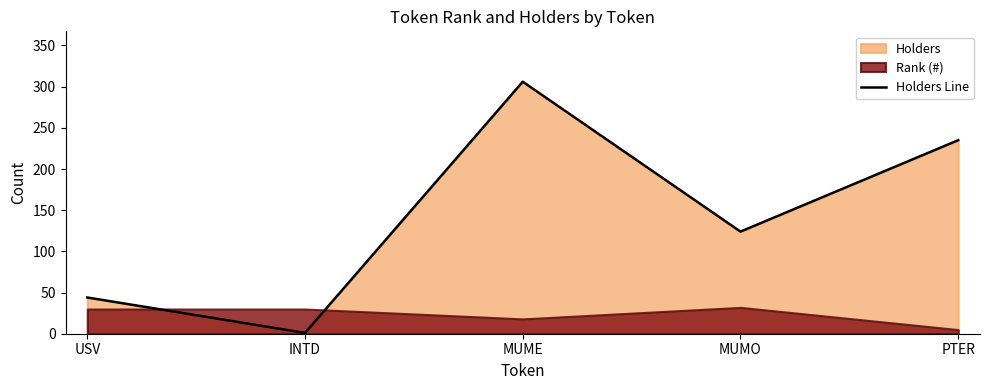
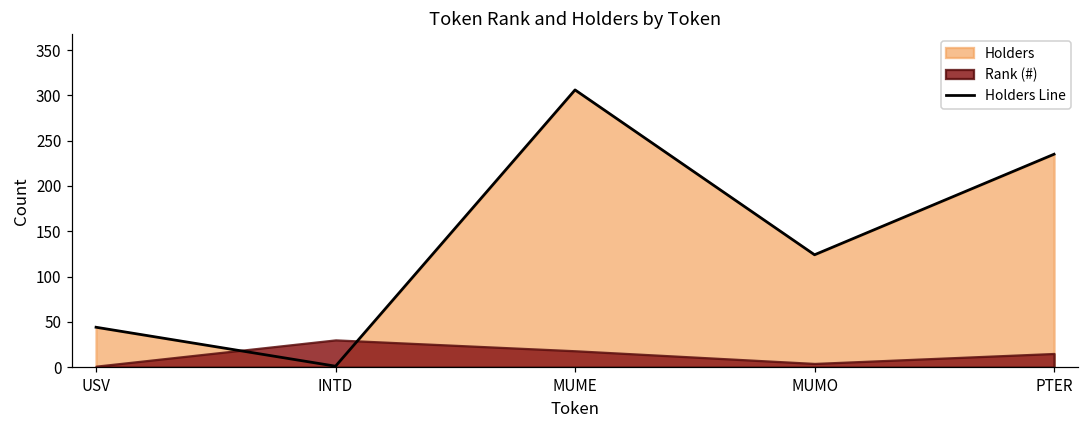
  {
    "Holders": {
      "USV": 40,
      "INTD": 0,
      "MUME": 310,
      "MUMO": 120,
      "PTER": 240
    },
    "Rank (#)": {
-     "USV": 30,
+     "USV": 0,
      "INTD": 30,
      "MUME": 20,
-     "MUMO": 30,
-     "PTER": 10
+     "MUMO": 0,
+     "PTER": 20
    }
  }
